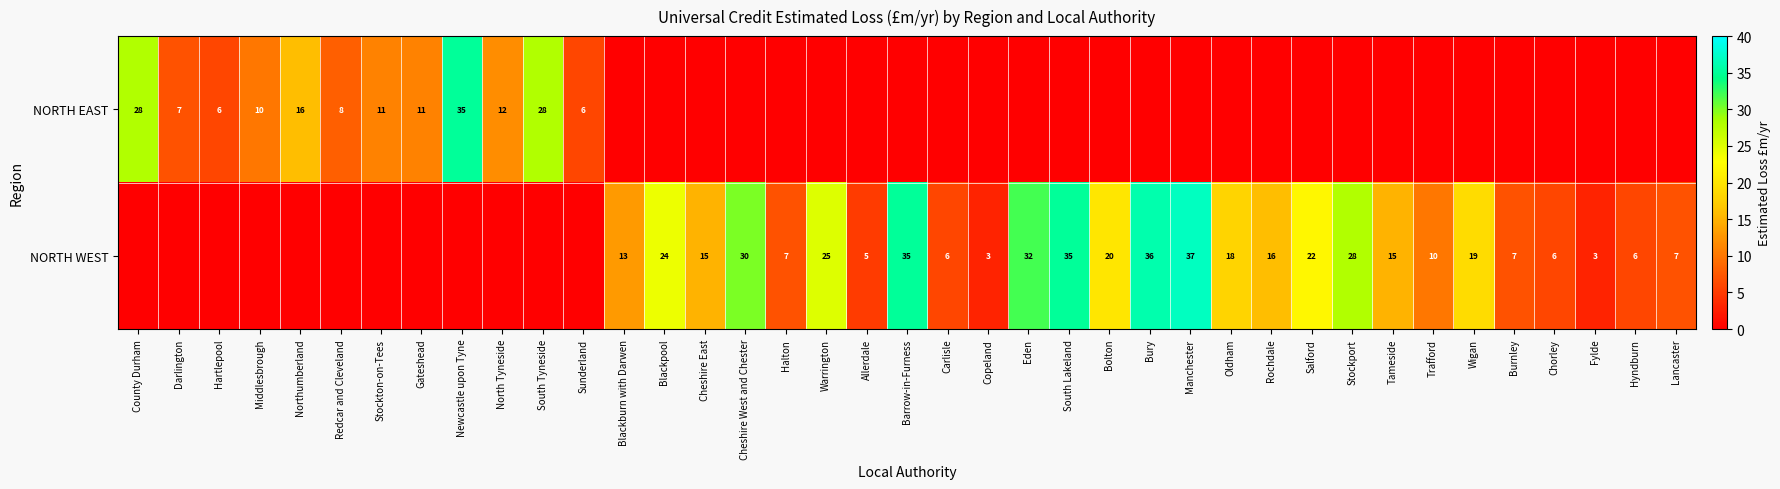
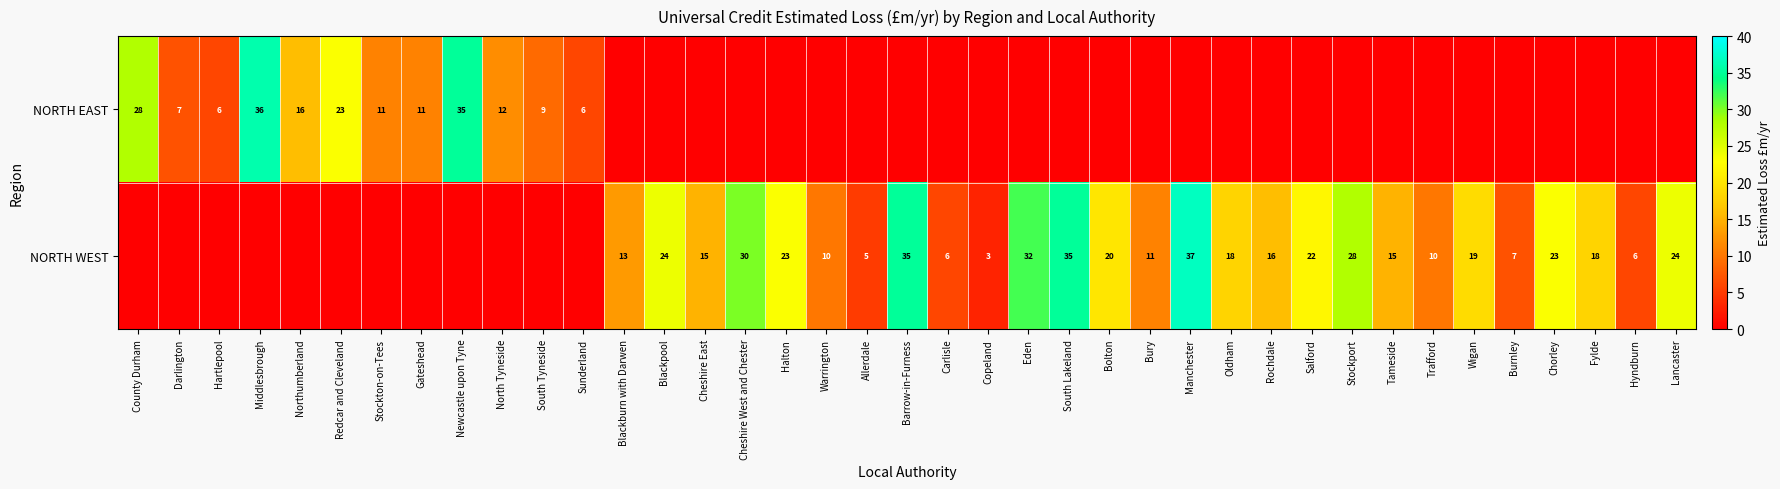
  {
    "NORTH EAST": {
      "County Durham": 28,
      "Darlington": 7,
      "Hartlepool": 6,
-     "Middlesbrough": 10,
+     "Middlesbrough": 36,
      "Northumberland": 16,
-     "Redcar and Cleveland": 8,
+     "Redcar and Cleveland": 23,
      "Stockton-on-Tees": 11,
      "Gateshead": 11,
      "Newcastle upon Tyne": 35,
      "North Tyneside": 12,
-     "South Tyneside": 28,
+     "South Tyneside": 9,
      "Sunderland": 6
    },
    "NORTH WEST": {
      "Blackburn with Darwen": 13,
      "Blackpool": 24,
      "Cheshire East": 15,
      "Cheshire West and Chester": 30,
-     "Halton": 7,
-     "Warrington": 25,
+     "Halton": 23,
+     "Warrington": 10,
      "Allerdale": 5,
      "Barrow-in-Furness": 35,
      "Carlisle": 6,
      "Copeland": 3,
      "Eden": 32,
      "South Lakeland": 35,
      "Bolton": 20,
-     "Bury": 36,
+     "Bury": 11,
      "Manchester": 37,
      "Oldham": 18,
      "Rochdale": 16,
      "Salford": 22,
      "Stockport": 28,
      "Tameside": 15,
      "Trafford": 10,
      "Wigan": 19,
      "Burnley": 7,
-     "Chorley": 6,
-     "Fylde": 3,
+     "Chorley": 23,
+     "Fylde": 18,
      "Hyndburn": 6,
-     "Lancaster": 7
+     "Lancaster": 24
    }
  }
